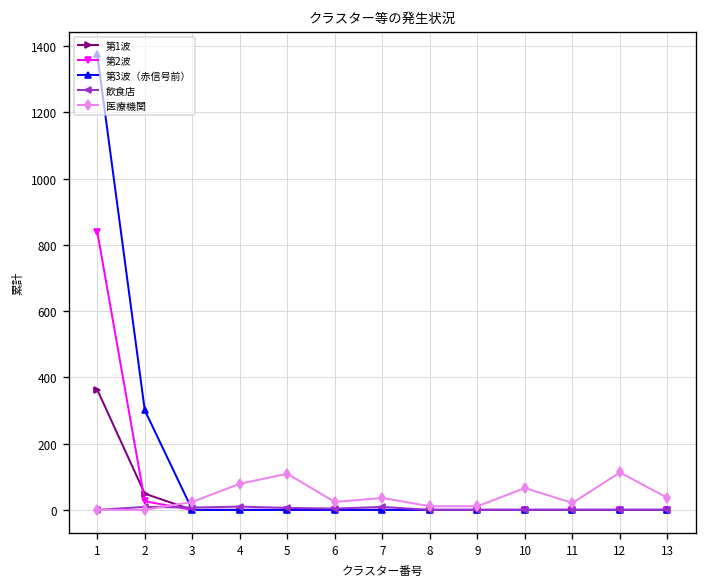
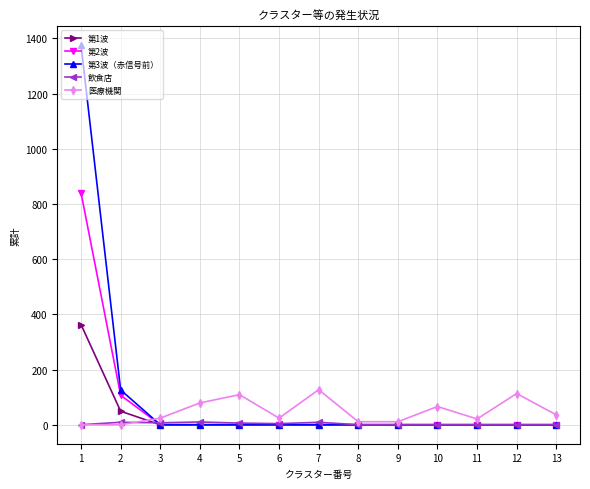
  {
    "第1波": {
      "1": 360,
      "2": 50
    },
    "第2波": {
      "1": 840,
-     "2": 30
+     "2": 110
    },
    "第3波（赤信号前）": {
-     "2": 300
+     "2": 130
    },
    "飲食店": {
      "4": 10
    },
    "医療機関": {
      "3": 20,
      "4": 80,
      "5": 110,
      "6": 20,
-     "7": 40,
+     "7": 130,
      "8": 10,
      "9": 10,
      "10": 70,
      "11": 20,
      "12": 110,
      "13": 40
    }
  }
